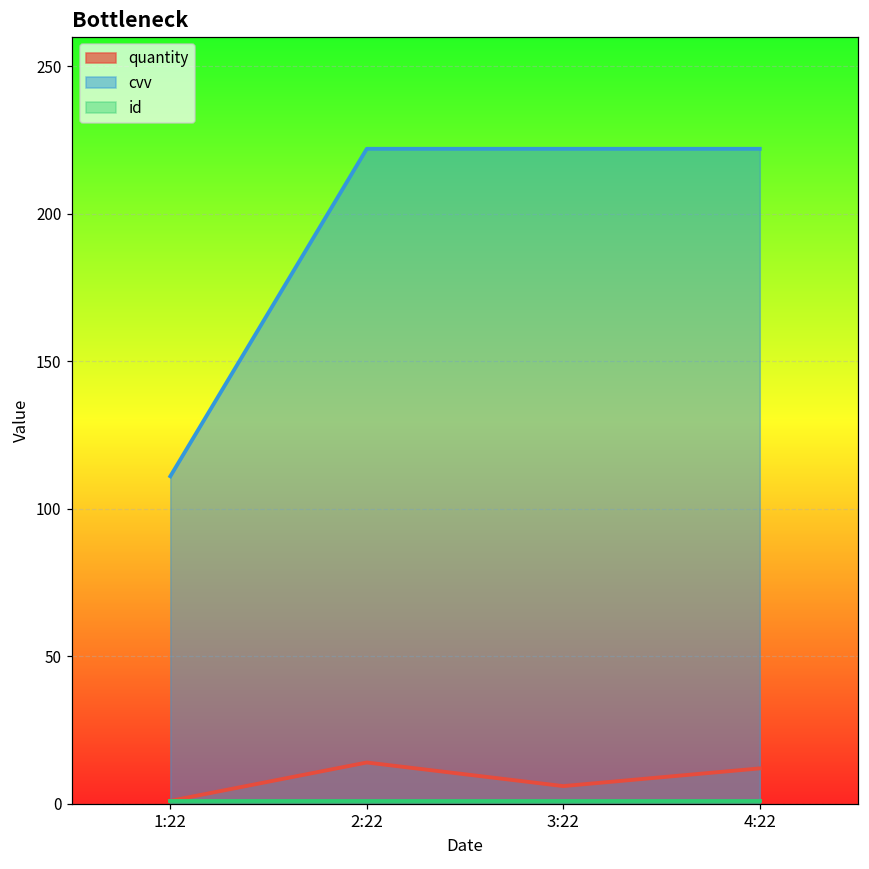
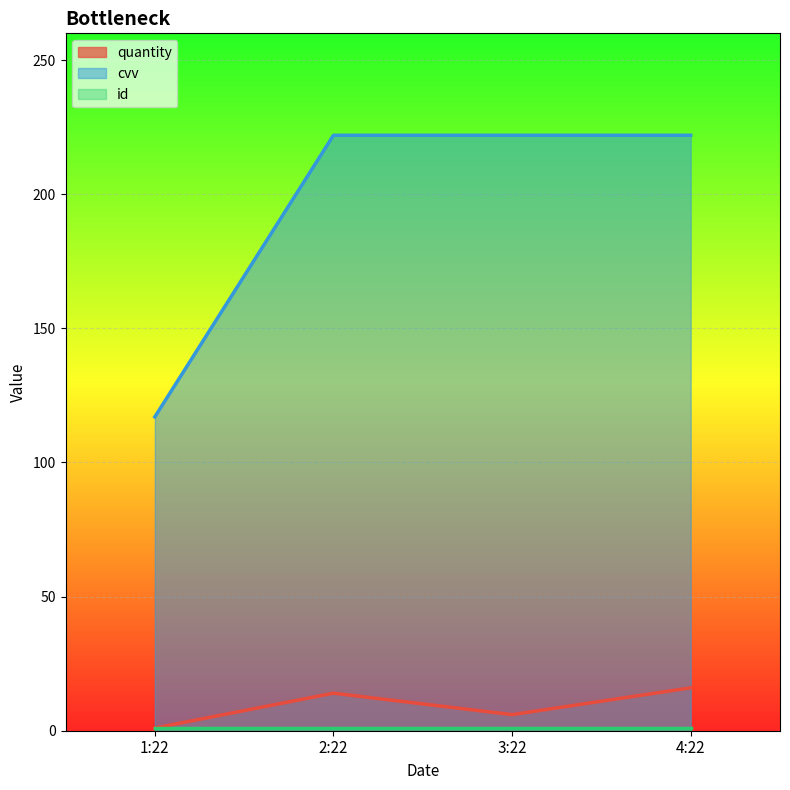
  {
    "quantity": {
      "2:22": 14,
      "3:22": 6,
-     "4:22": 12
+     "4:22": 16
    },
    "cvv": {
-     "1:22": 111,
+     "1:22": 117,
      "2:22": 222,
      "3:22": 222,
      "4:22": 222
    },
    "id": {
      "2:22": 1,
      "3:22": 1,
      "4:22": 1
    }
  }
